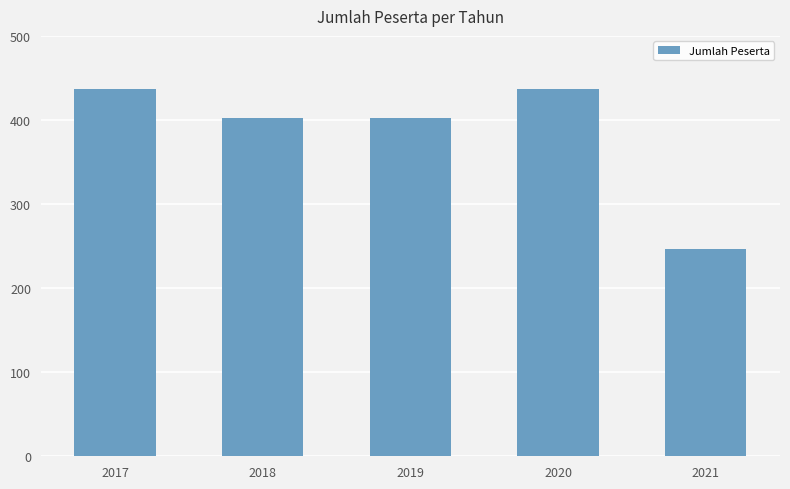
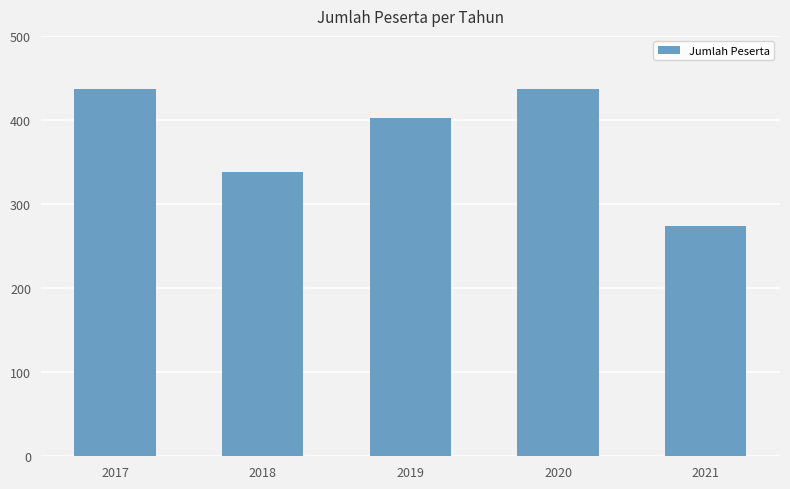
  {
    "2017": 440,
-   "2018": 400,
+   "2018": 340,
    "2019": 400,
    "2020": 440,
-   "2021": 250
+   "2021": 270
  }
